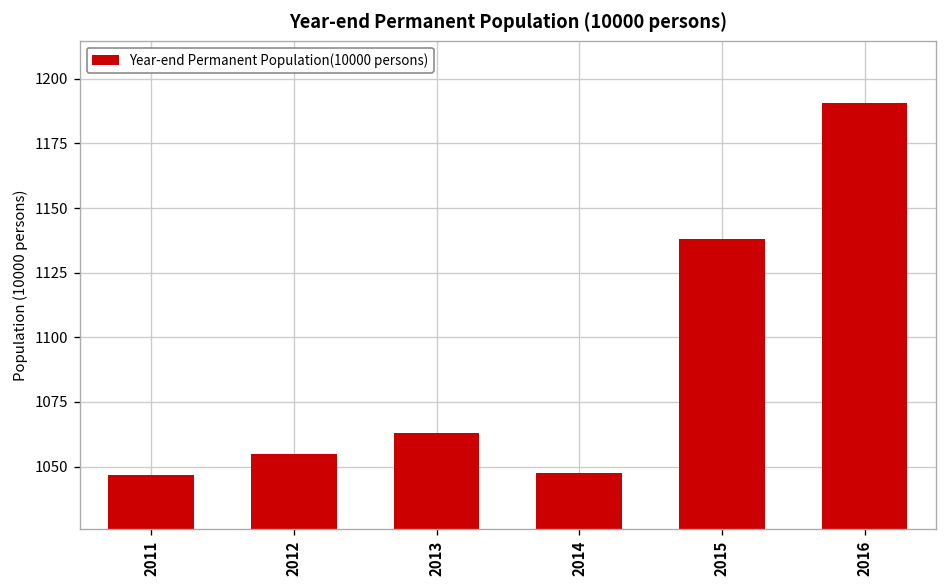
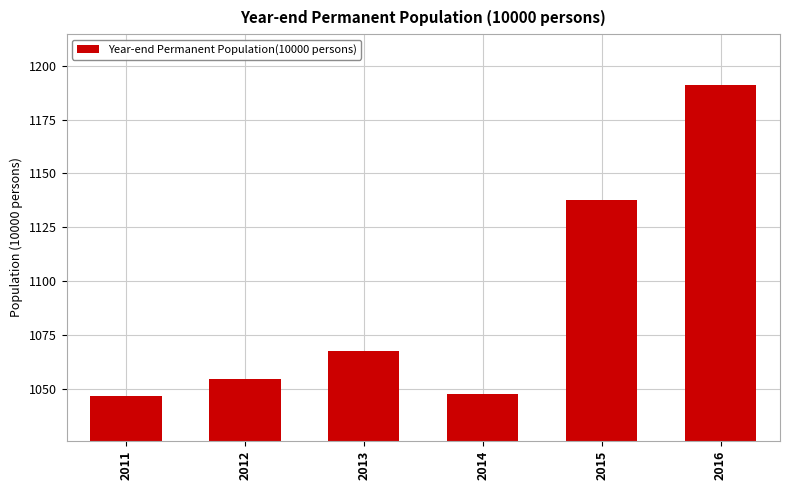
  {
    "2011": 1047,
    "2012": 1055,
-   "2013": 1063,
+   "2013": 1067,
    "2014": 1047,
    "2015": 1138,
    "2016": 1191
  }
